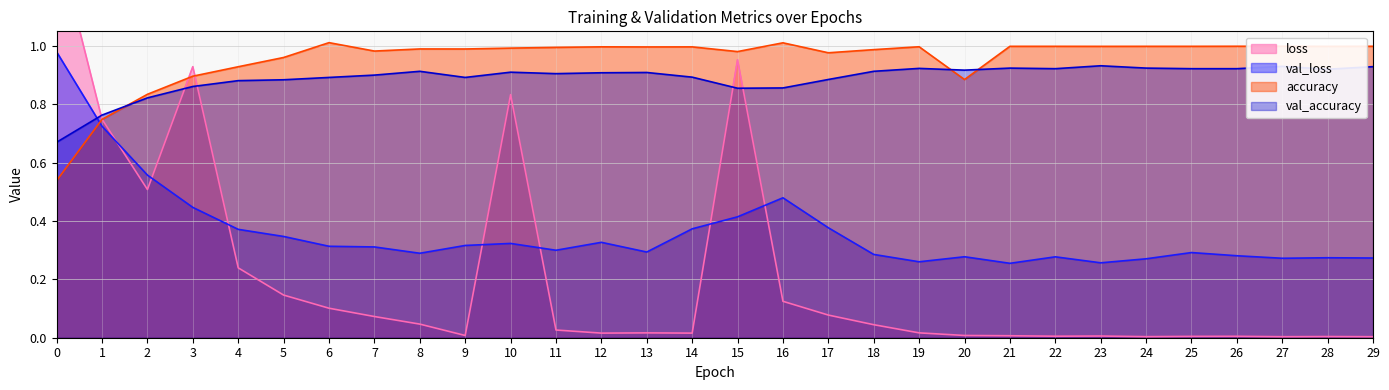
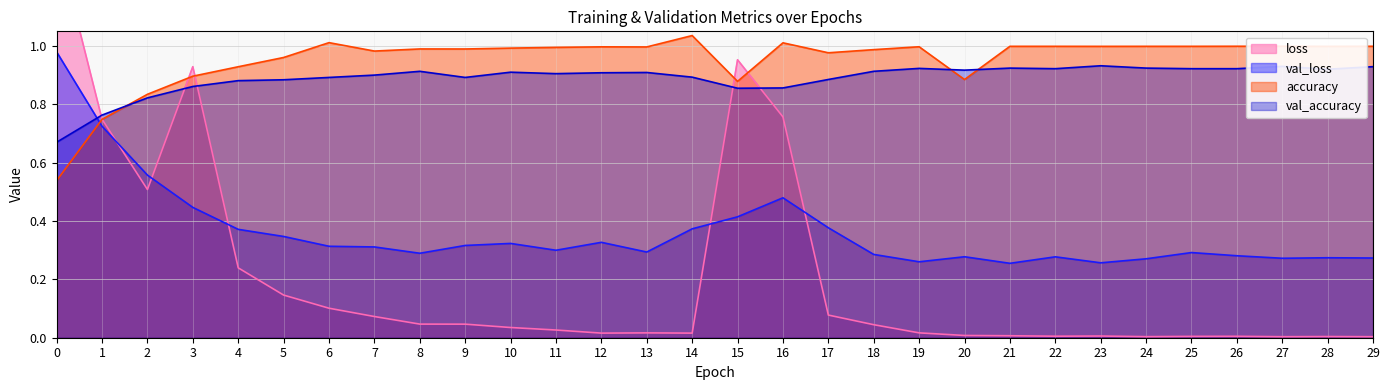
  {
    "loss": {
      "2": 0.51,
      "3": 0.93,
      "4": 0.24,
      "5": 0.15,
      "6": 0.10,
      "7": 0.07,
      "8": 0.05,
-     "9": 0.01,
-     "10": 0.83,
+     "9": 0.05,
+     "10": 0.04,
      "11": 0.03,
      "12": 0.02,
      "13": 0.02,
      "14": 0.02,
      "15": 0.95,
-     "16": 0.12,
+     "16": 0.76,
      "17": 0.08,
      "18": 0.04,
      "19": 0.02,
      "20": 0.01,
      "21": 0.01,
      "22": 0.01,
      "23": 0.01,
      "24": 0.00,
      "25": 0.00,
      "26": 0.00,
      "27": 0.00,
      "28": 0.00,
      "29": 0.00
    },
    "accuracy": {
      "0": 0.54,
      "2": 0.83,
      "3": 0.90,
      "4": 0.93,
      "5": 0.96,
      "6": 1.01,
      "7": 0.98,
      "8": 0.99,
      "9": 0.99,
      "10": 0.99,
      "11": 1.00,
      "12": 1.00,
      "13": 1.00,
-     "14": 1.00,
-     "15": 0.98,
+     "14": 1.04,
+     "15": 0.88,
      "16": 1.01,
      "17": 0.98,
      "18": 0.99,
      "19": 1.00,
      "20": 0.88,
      "21": 1.00,
      "22": 1.00,
      "23": 1.00,
      "24": 1.00,
      "25": 1.00,
      "26": 1.00,
      "29": 1.00
    }
  }
